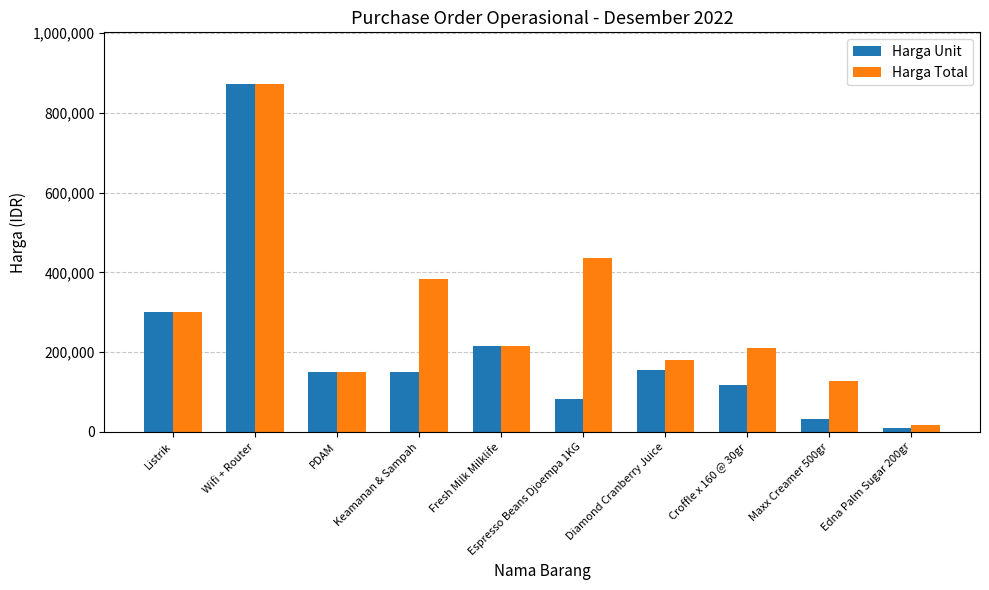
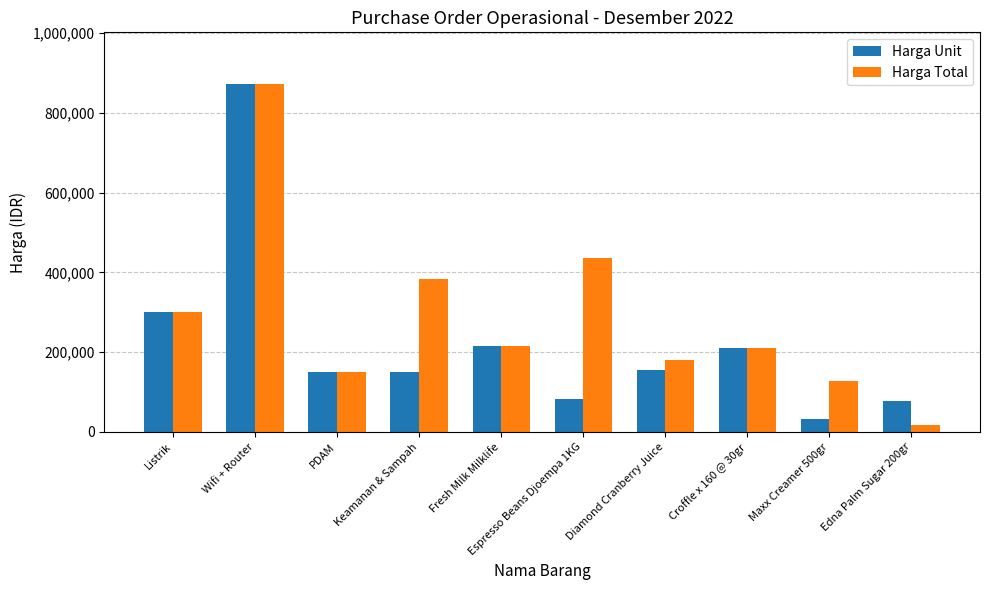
  {
    "Harga Unit": {
      "Listrik": "300,000",
      "Wifi + Router": "870,000",
      "PDAM": "150,000",
      "Keamanan & Sampah": "150,000",
      "Fresh Milk Milklife": "220,000",
      "Espresso Beans Djoempa 1KG": "80,000",
      "Diamond Cranberry Juice": "150,000",
-     "Croffle x 160 @ 30gr": "120,000",
+     "Croffle x 160 @ 30gr": "210,000",
      "Maxx Creamer 500gr": "30,000",
-     "Edna Palm Sugar 200gr": "10,000"
+     "Edna Palm Sugar 200gr": "80,000"
    },
    "Harga Total": {
      "Listrik": "300,000",
      "Wifi + Router": "870,000",
      "PDAM": "150,000",
      "Keamanan & Sampah": "380,000",
      "Fresh Milk Milklife": "220,000",
      "Espresso Beans Djoempa 1KG": "440,000",
      "Diamond Cranberry Juice": "180,000",
      "Croffle x 160 @ 30gr": "210,000",
      "Maxx Creamer 500gr": "130,000",
      "Edna Palm Sugar 200gr": "20,000"
    }
  }
